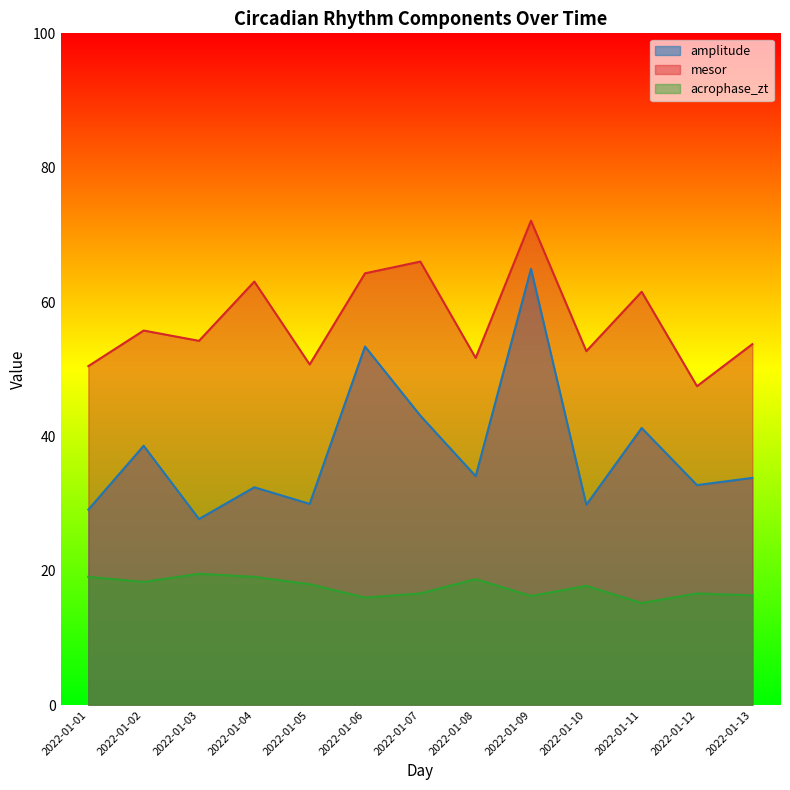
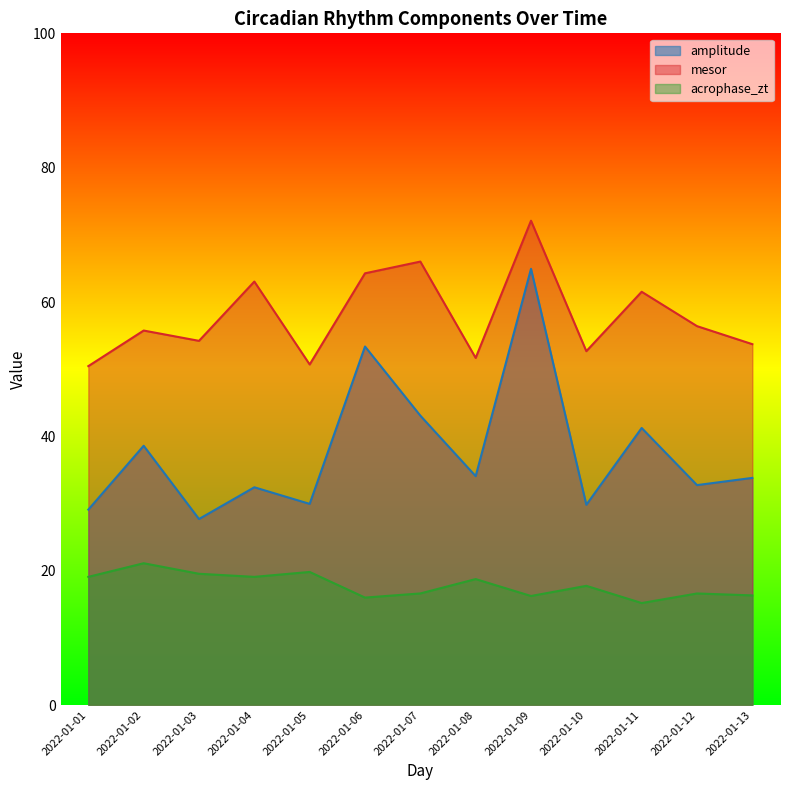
  {
    "amplitude": {
      "2022-01-01": 29,
      "2022-01-02": 39,
      "2022-01-03": 28,
      "2022-01-04": 32,
      "2022-01-05": 30,
      "2022-01-06": 53,
      "2022-01-07": 43,
      "2022-01-08": 34,
      "2022-01-09": 65,
      "2022-01-10": 30,
      "2022-01-11": 41,
      "2022-01-12": 33,
      "2022-01-13": 34
    },
    "mesor": {
      "2022-01-01": 50,
      "2022-01-02": 56,
      "2022-01-03": 54,
      "2022-01-04": 63,
      "2022-01-05": 51,
      "2022-01-06": 64,
      "2022-01-07": 66,
      "2022-01-08": 52,
      "2022-01-09": 72,
      "2022-01-10": 53,
      "2022-01-11": 62,
-     "2022-01-12": 47,
+     "2022-01-12": 56,
      "2022-01-13": 54
    },
    "acrophase_zt": {
      "2022-01-01": 19,
-     "2022-01-02": 18,
+     "2022-01-02": 21,
      "2022-01-03": 20,
      "2022-01-04": 19,
-     "2022-01-05": 18,
+     "2022-01-05": 20,
      "2022-01-06": 16,
      "2022-01-07": 17,
      "2022-01-08": 19,
      "2022-01-09": 16,
      "2022-01-10": 18,
      "2022-01-11": 15,
      "2022-01-12": 17,
      "2022-01-13": 16
    }
  }
